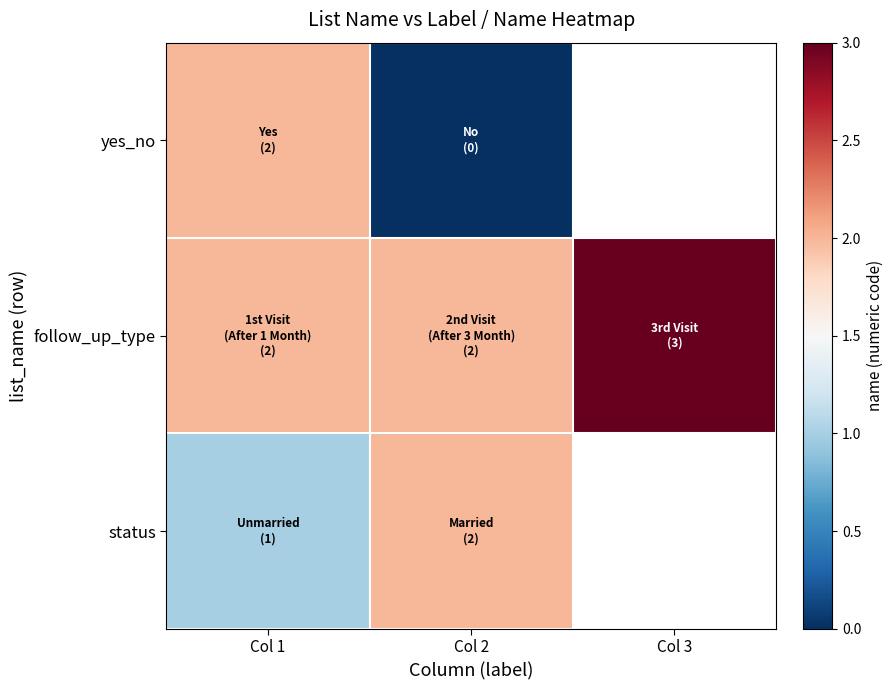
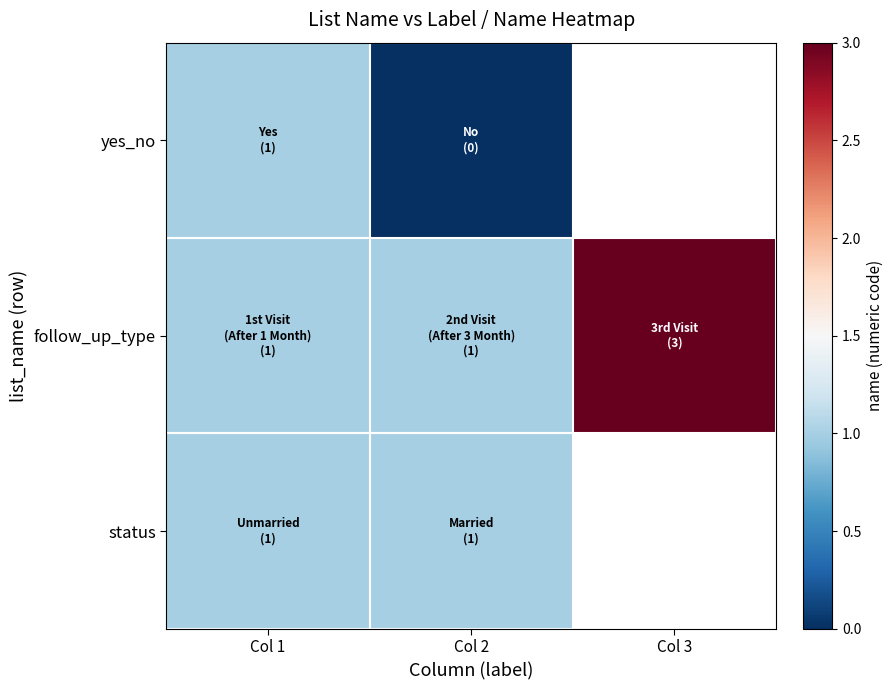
  {
    "yes_no": {
-     "Col 1": "(2)",
+     "Col 1": "(1)",
      "Col 2": "(0)"
    },
    "follow_up_type": {
-     "Col 1": "(2)",
-     "Col 2": "(2)"
+     "Col 1": "(1)",
+     "Col 2": "(1)"
    },
    "status": {
      "Col 1": "(1)",
-     "Col 2": "(2)"
+     "Col 2": "(1)"
    }
  }
